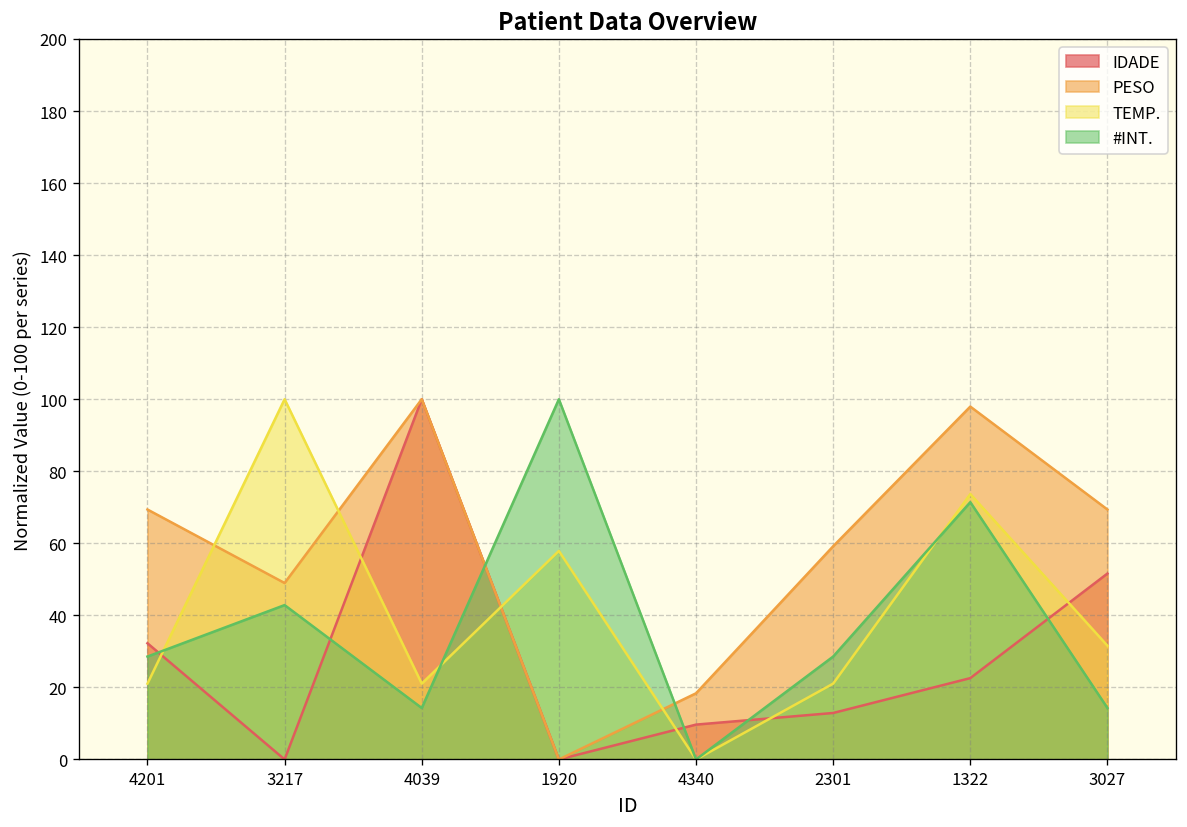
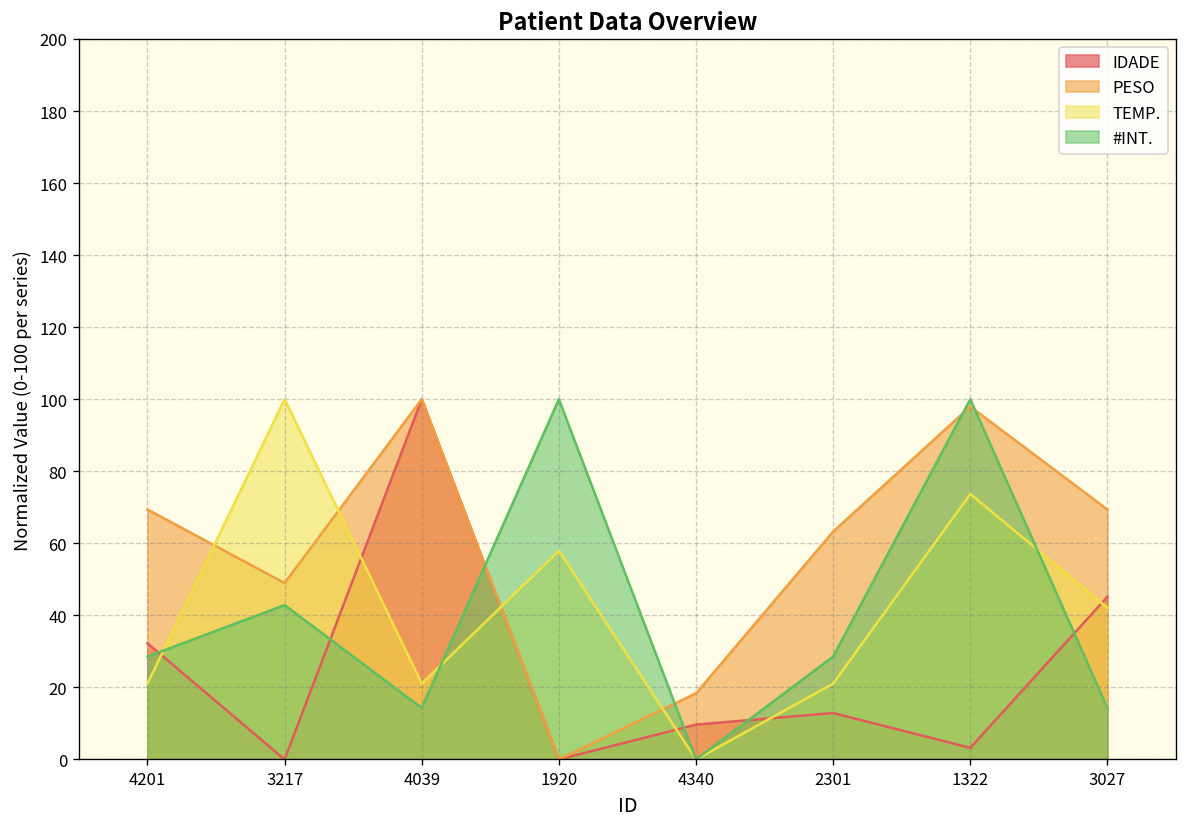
  {
    "IDADE": {
      "4201": 32,
      "3217": 0,
      "4340": 10,
      "2301": 13,
-     "1322": 23,
-     "3027": 52
+     "1322": 3,
+     "3027": 45
    },
    "PESO": {
      "4201": 69,
      "3217": 49,
      "4340": 18,
-     "2301": 59,
+     "2301": 63,
      "1322": 98,
      "3027": 69
    },
    "TEMP.": {
      "4201": 21,
      "3217": 100,
      "4039": 21,
      "1920": 58,
      "2301": 21,
      "1322": 74,
-     "3027": 32
+     "3027": 42
    },
    "#INT.": {
      "4201": 29,
      "3217": 43,
      "4039": 14,
      "1920": 100,
      "2301": 29,
-     "1322": 71,
+     "1322": 100,
      "3027": 14
    }
  }
